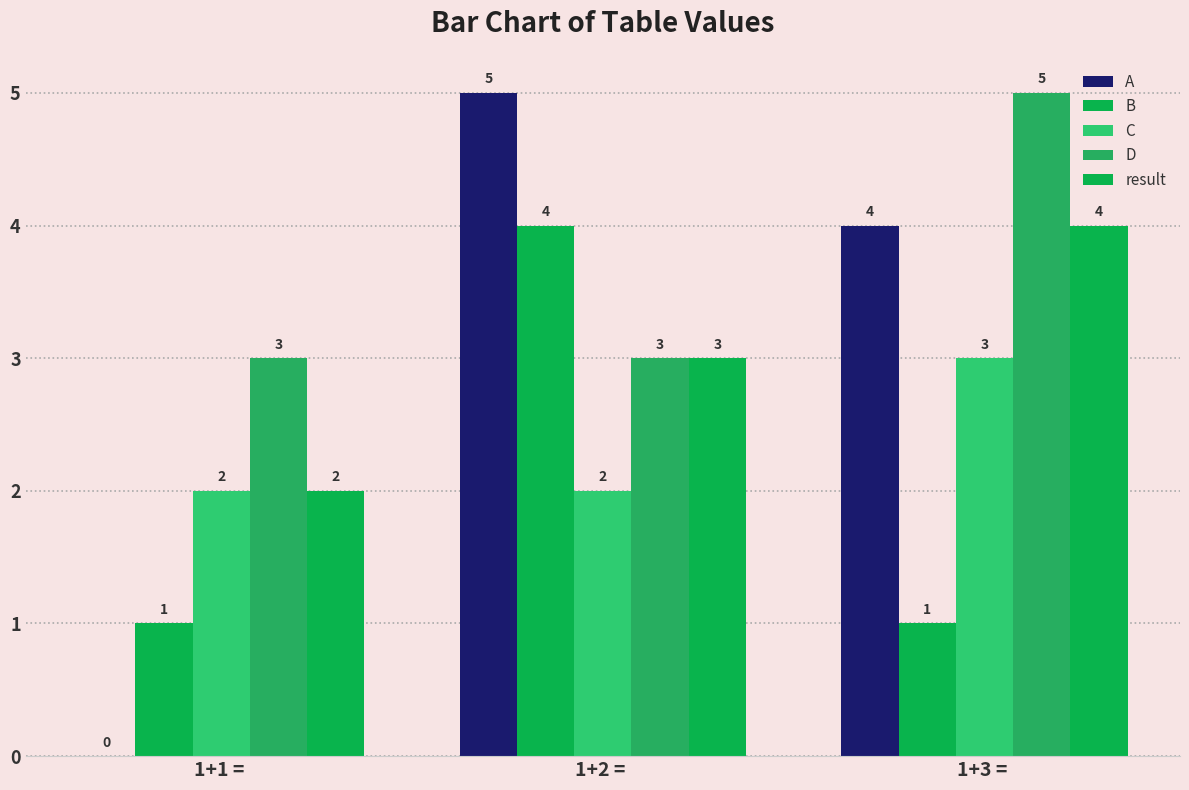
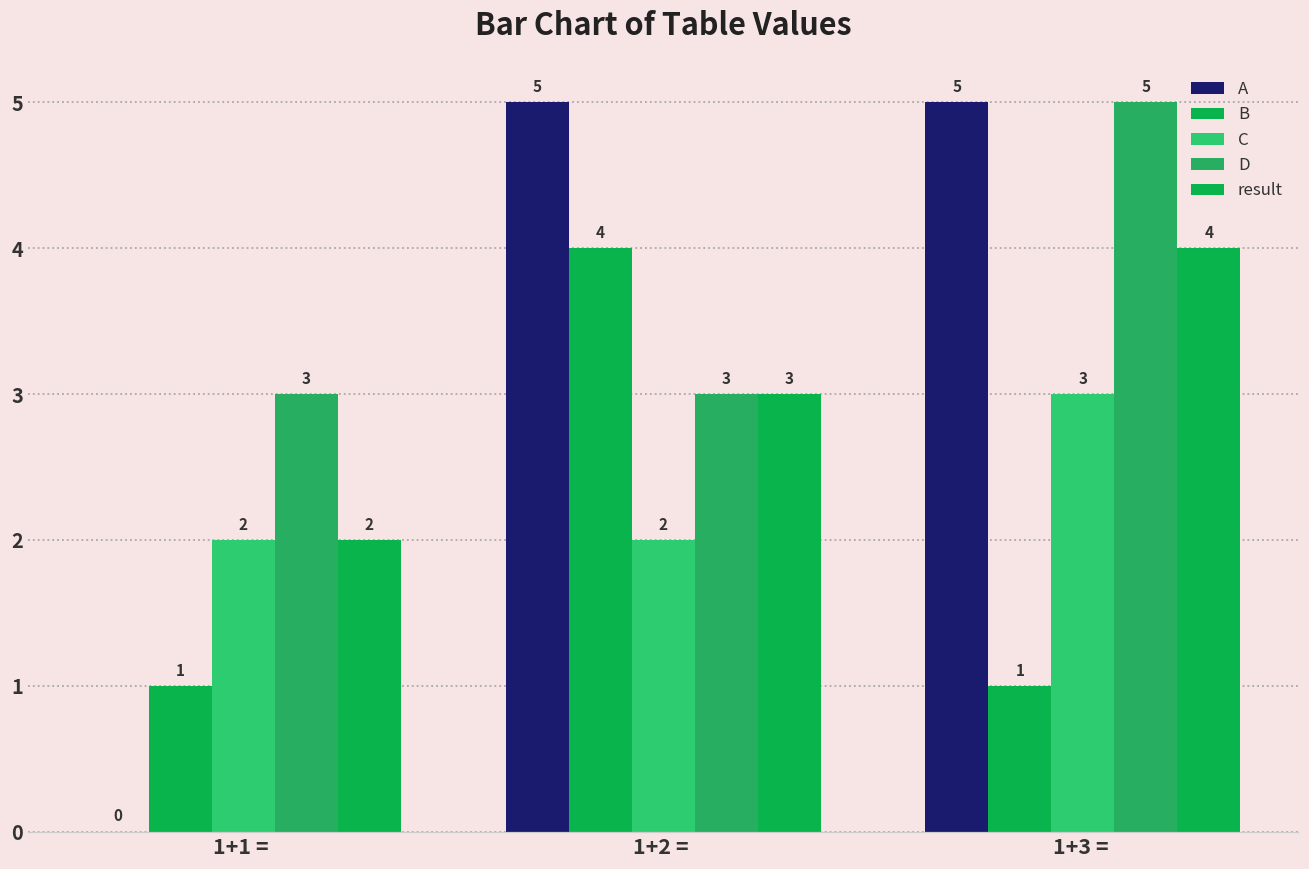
  {
    "A": {
      "1+1 =": 0,
      "1+2 =": 5,
-     "1+3 =": 4
+     "1+3 =": 5
    }
  }
